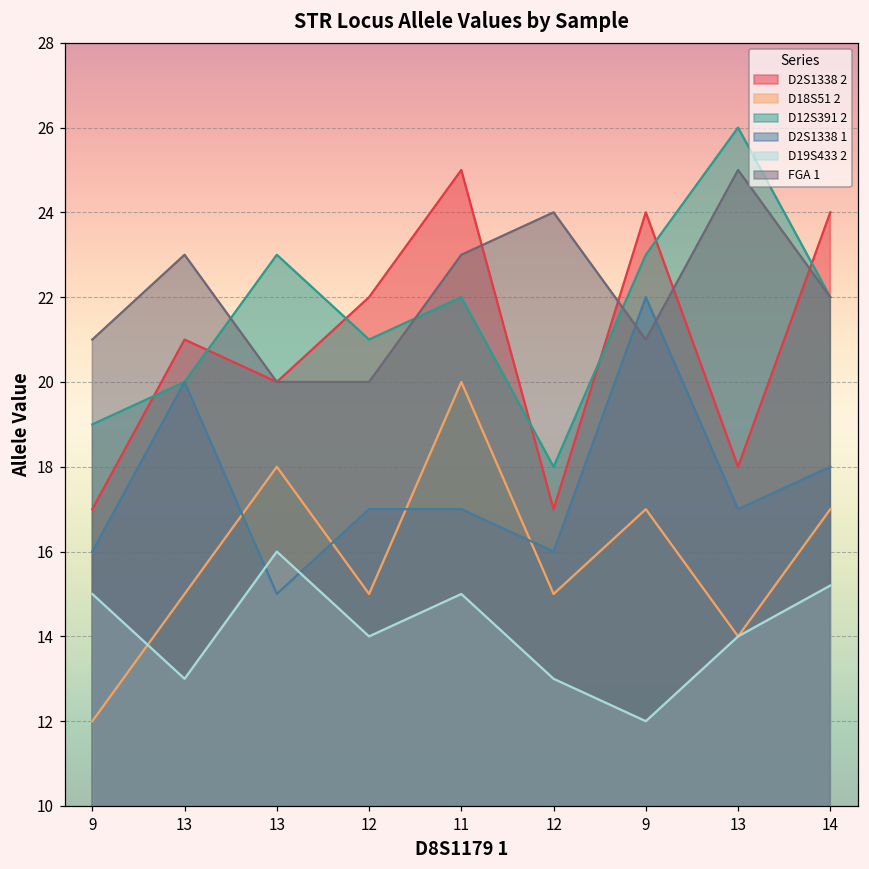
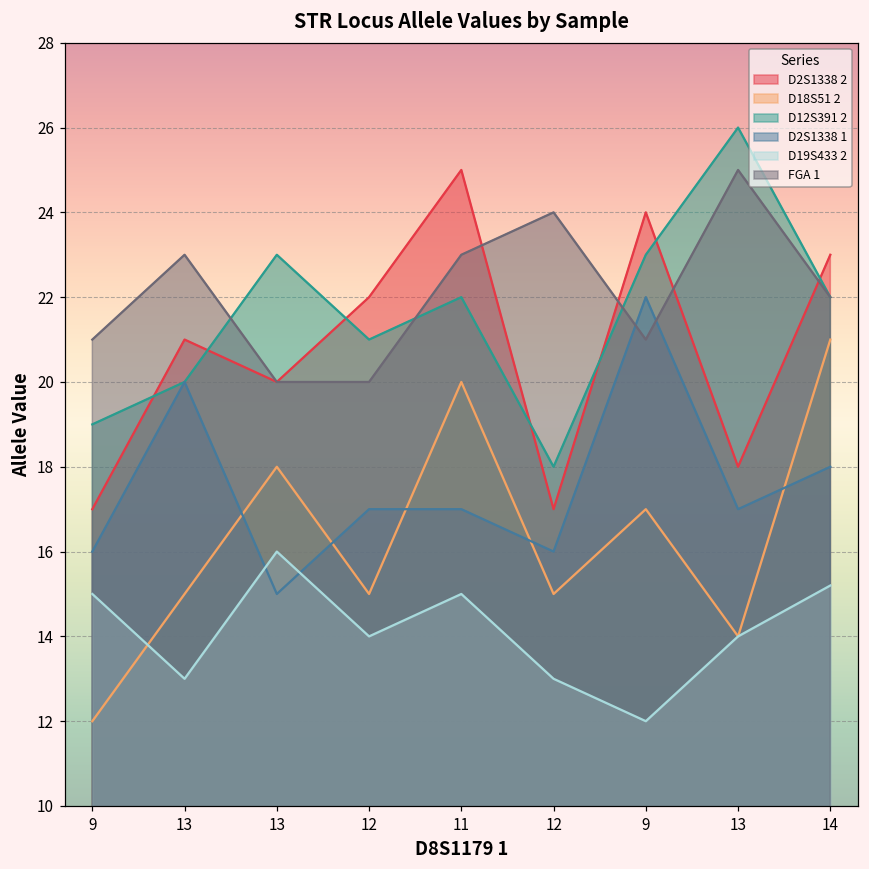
  {
    "D2S1338 2": {
      "11": 25,
-     "14": 24
+     "14": 23
    },
    "D18S51 2": {
      "11": 20,
-     "14": 17
+     "14": 21
    },
    "D19S433 2": {
      "11": 15,
      "14": 15.2
    }
  }
